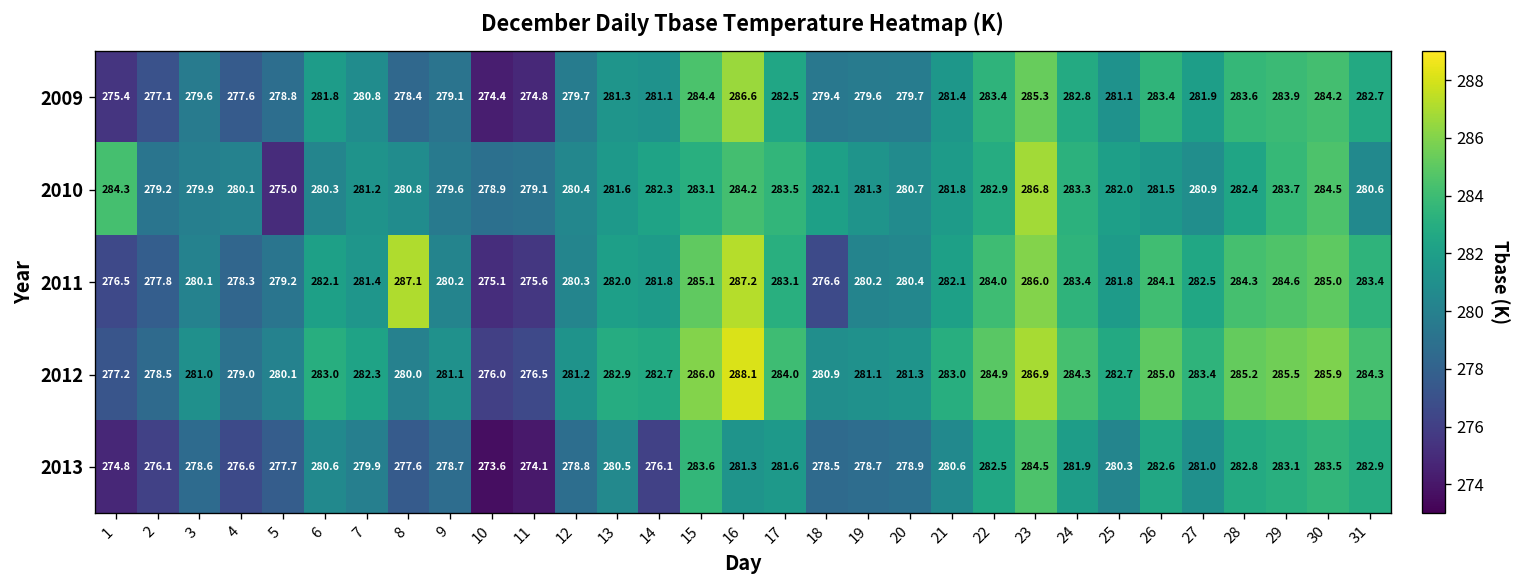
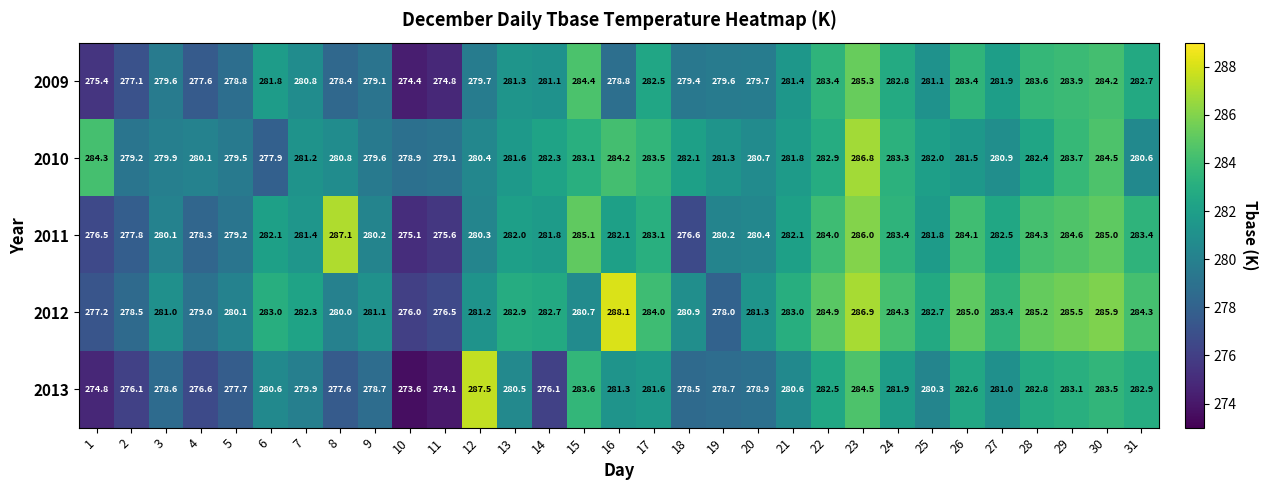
  {
    "2009": {
      "1": 275.4,
      "2": 277.1,
      "3": 279.6,
      "4": 277.6,
      "5": 278.8,
      "6": 281.8,
      "7": 280.8,
      "8": 278.4,
      "9": 279.1,
      "10": 274.4,
      "11": 274.8,
      "12": 279.7,
      "13": 281.3,
      "14": 281.1,
      "15": 284.4,
-     "16": 286.6,
+     "16": 278.8,
      "17": 282.5,
      "18": 279.4,
      "19": 279.6,
      "20": 279.7,
      "21": 281.4,
      "22": 283.4,
      "23": 285.3,
      "24": 282.8,
      "25": 281.1,
      "26": 283.4,
      "27": 281.9,
      "28": 283.6,
      "29": 283.9,
      "30": 284.2,
      "31": 282.7
    },
    "2010": {
      "1": 284.3,
      "2": 279.2,
      "3": 279.9,
      "4": 280.1,
-     "5": 275.0,
-     "6": 280.3,
+     "5": 279.5,
+     "6": 277.9,
      "7": 281.2,
      "8": 280.8,
      "9": 279.6,
      "10": 278.9,
      "11": 279.1,
      "12": 280.4,
      "13": 281.6,
      "14": 282.3,
      "15": 283.1,
      "16": 284.2,
      "17": 283.5,
      "18": 282.1,
      "19": 281.3,
      "20": 280.7,
      "21": 281.8,
      "22": 282.9,
      "23": 286.8,
      "24": 283.3,
      "25": 282.0,
      "26": 281.5,
      "27": 280.9,
      "28": 282.4,
      "29": 283.7,
      "30": 284.5,
      "31": 280.6
    },
    "2011": {
      "1": 276.5,
      "2": 277.8,
      "3": 280.1,
      "4": 278.3,
      "5": 279.2,
      "6": 282.1,
      "7": 281.4,
      "8": 287.1,
      "9": 280.2,
      "10": 275.1,
      "11": 275.6,
      "12": 280.3,
      "13": 282.0,
      "14": 281.8,
      "15": 285.1,
-     "16": 287.2,
+     "16": 282.1,
      "17": 283.1,
      "18": 276.6,
      "19": 280.2,
      "20": 280.4,
      "21": 282.1,
      "22": 284.0,
      "23": 286.0,
      "24": 283.4,
      "25": 281.8,
      "26": 284.1,
      "27": 282.5,
      "28": 284.3,
      "29": 284.6,
      "30": 285.0,
      "31": 283.4
    },
    "2012": {
      "1": 277.2,
      "2": 278.5,
      "3": 281.0,
      "4": 279.0,
      "5": 280.1,
      "6": 283.0,
      "7": 282.3,
      "8": 280.0,
      "9": 281.1,
      "10": 276.0,
      "11": 276.5,
      "12": 281.2,
      "13": 282.9,
      "14": 282.7,
-     "15": 286.0,
+     "15": 280.7,
      "16": 288.1,
      "17": 284.0,
      "18": 280.9,
-     "19": 281.1,
+     "19": 278.0,
      "20": 281.3,
      "21": 283.0,
      "22": 284.9,
      "23": 286.9,
      "24": 284.3,
      "25": 282.7,
      "26": 285.0,
      "27": 283.4,
      "28": 285.2,
      "29": 285.5,
      "30": 285.9,
      "31": 284.3
    },
    "2013": {
      "1": 274.8,
      "2": 276.1,
      "3": 278.6,
      "4": 276.6,
      "5": 277.7,
      "6": 280.6,
      "7": 279.9,
      "8": 277.6,
      "9": 278.7,
      "10": 273.6,
      "11": 274.1,
-     "12": 278.8,
+     "12": 287.5,
      "13": 280.5,
      "14": 276.1,
      "15": 283.6,
      "16": 281.3,
      "17": 281.6,
      "18": 278.5,
      "19": 278.7,
      "20": 278.9,
      "21": 280.6,
      "22": 282.5,
      "23": 284.5,
      "24": 281.9,
      "25": 280.3,
      "26": 282.6,
      "27": 281.0,
      "28": 282.8,
      "29": 283.1,
      "30": 283.5,
      "31": 282.9
    }
  }
